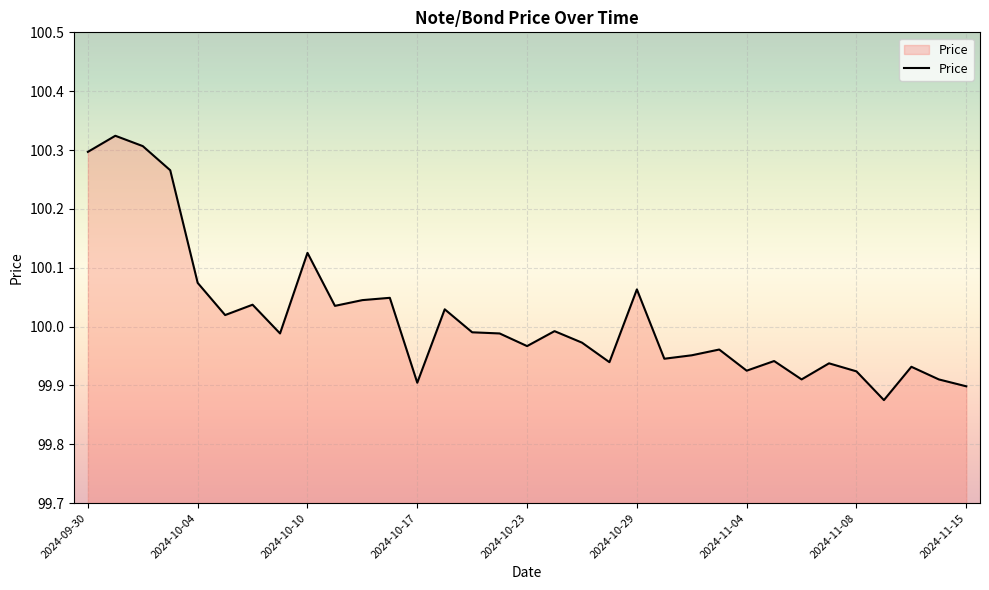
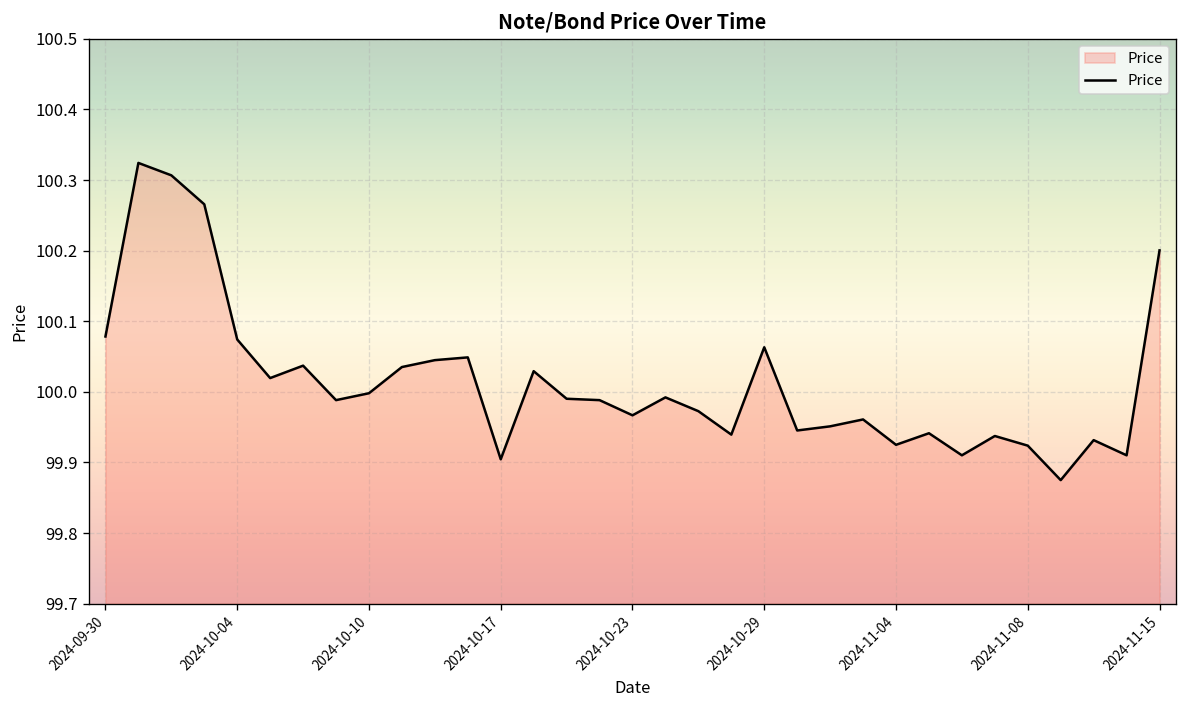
  {
-   "2024-09-30": 100.30,
+   "2024-09-30": 100.08,
    "2024-10-04": 100.07,
-   "2024-10-10": 100.13,
+   "2024-10-10": 100.00,
    "2024-10-17": 99.90,
    "2024-10-23": 99.97,
    "2024-10-29": 100.06,
    "2024-11-04": 99.93,
    "2024-11-08": 99.92,
-   "2024-11-15": 99.90
+   "2024-11-15": 100.20
  }
